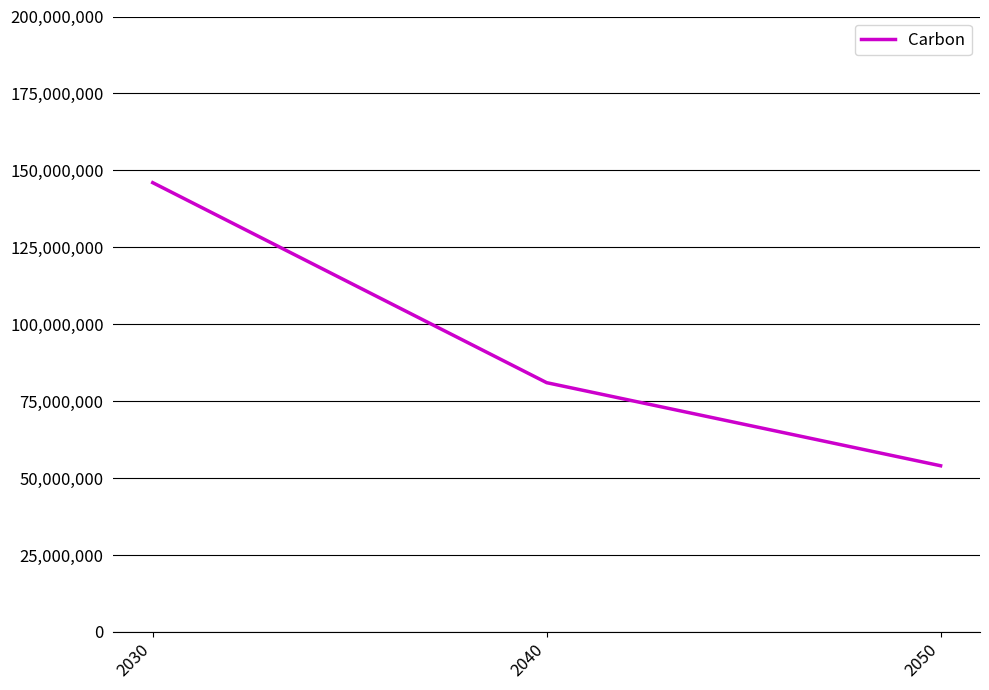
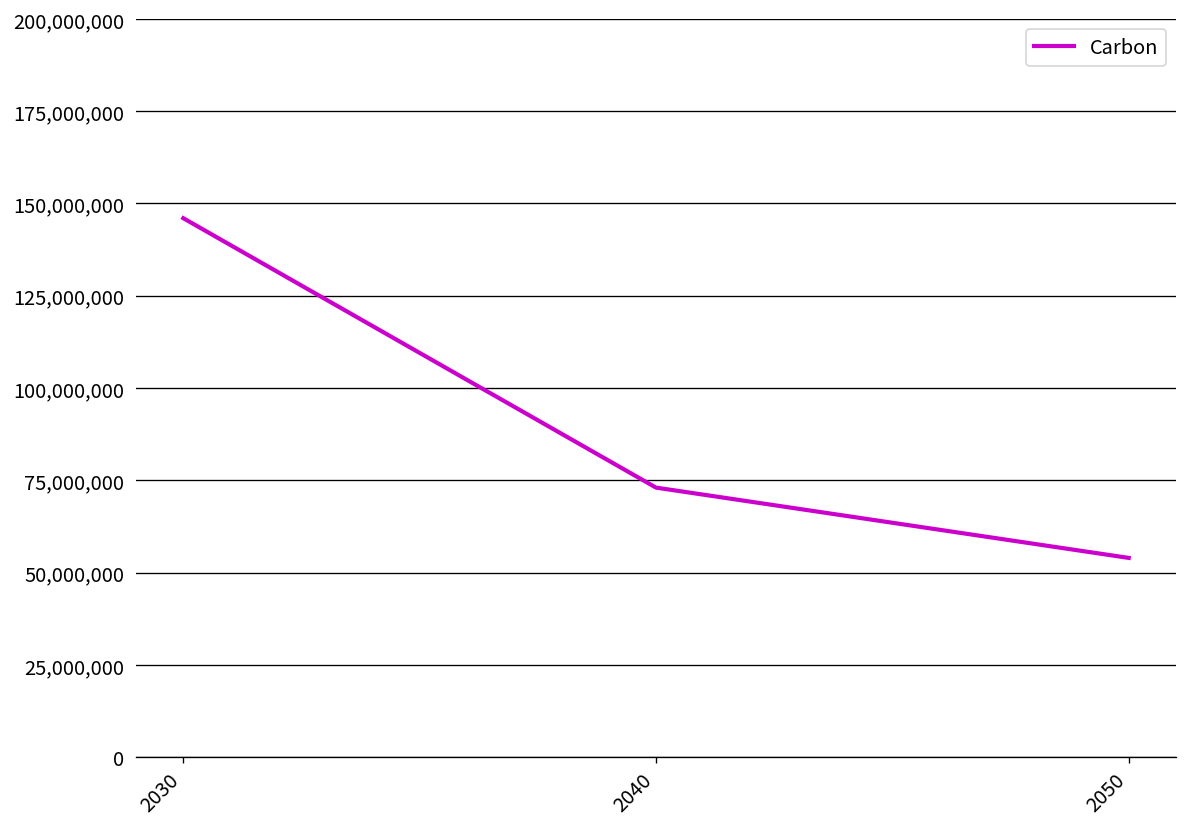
  {
    "2030": "146,000,000",
-   "2040": "81,000,000",
+   "2040": "73,000,000",
    "2050": "54,000,000"
  }
